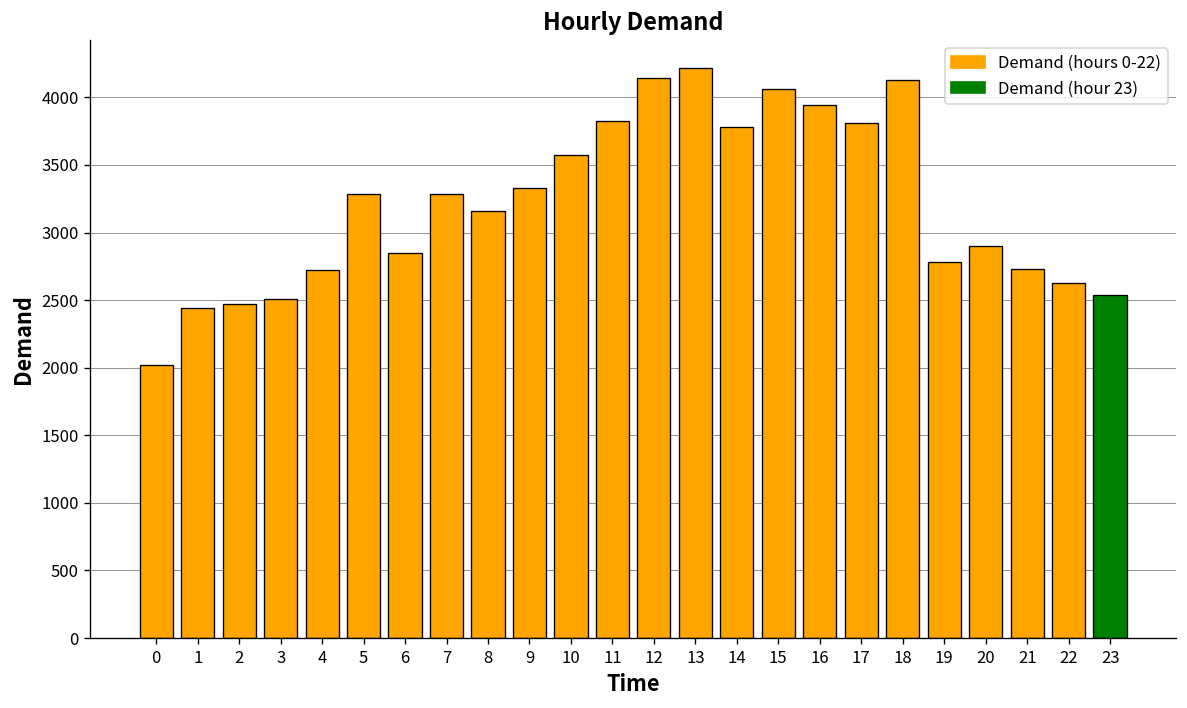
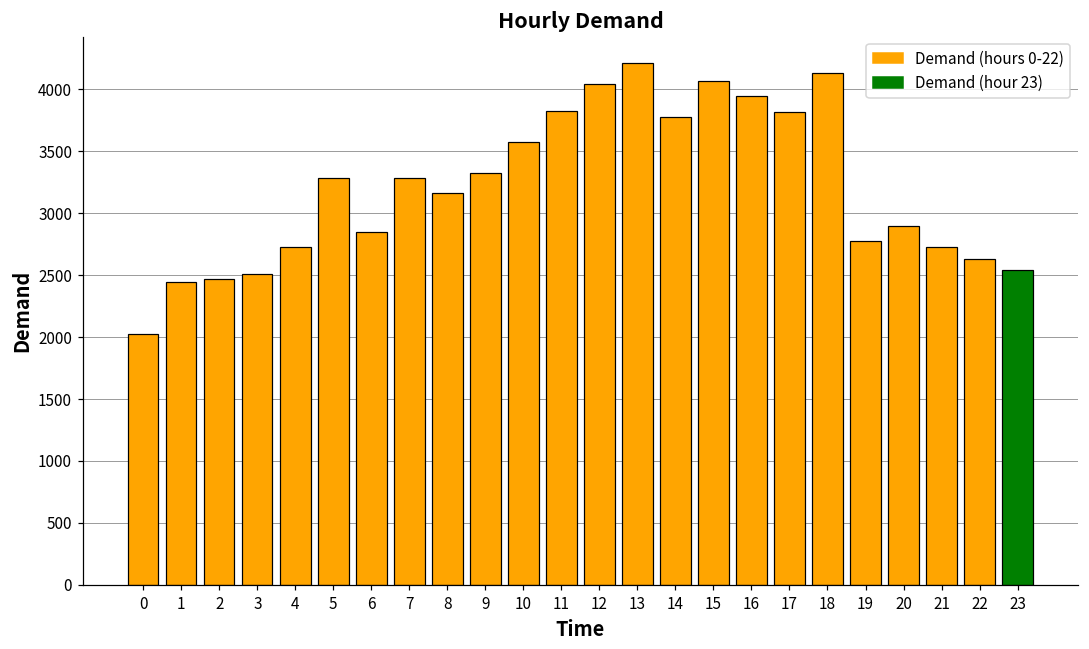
  {
    "0": 2020,
    "1": 2440,
    "2": 2470,
    "3": 2510,
    "4": 2730,
    "5": 3280,
    "6": 2850,
    "7": 3280,
    "8": 3160,
    "9": 3330,
    "10": 3580,
    "11": 3820,
-   "12": 4140,
+   "12": 4040,
    "13": 4210,
    "14": 3780,
    "15": 4060,
    "16": 3950,
    "17": 3810,
    "18": 4130,
    "19": 2780,
    "20": 2900,
    "21": 2730,
    "22": 2630,
    "23": 2540
  }
